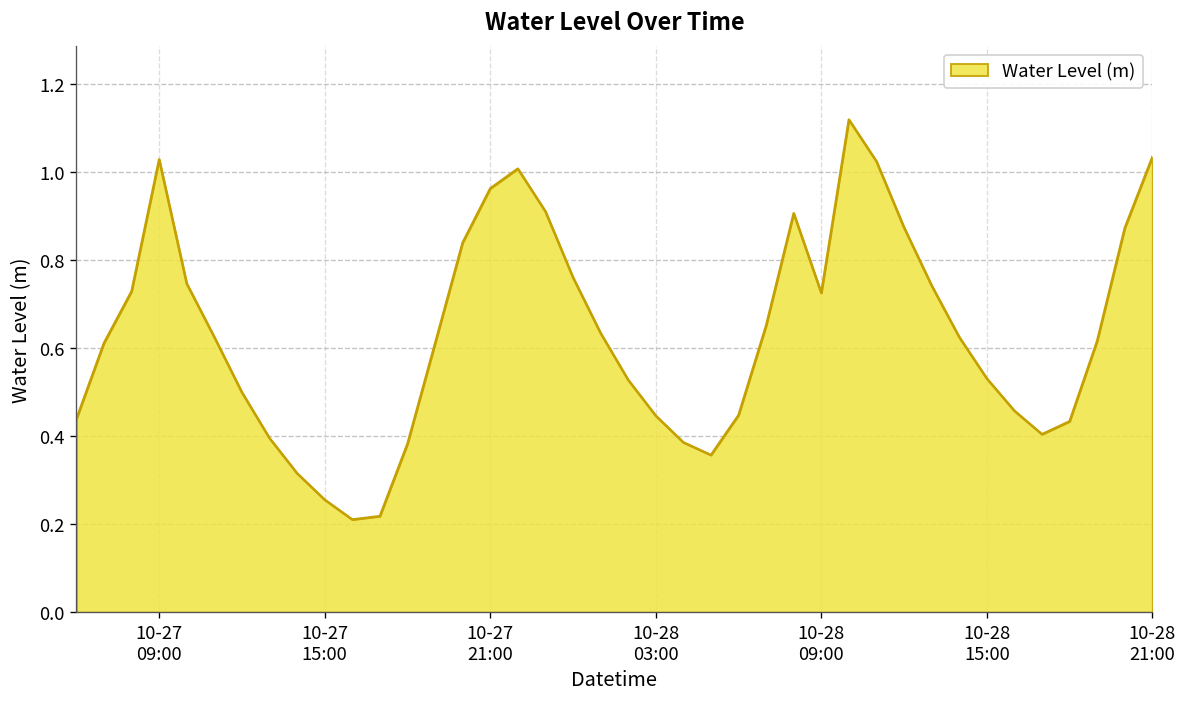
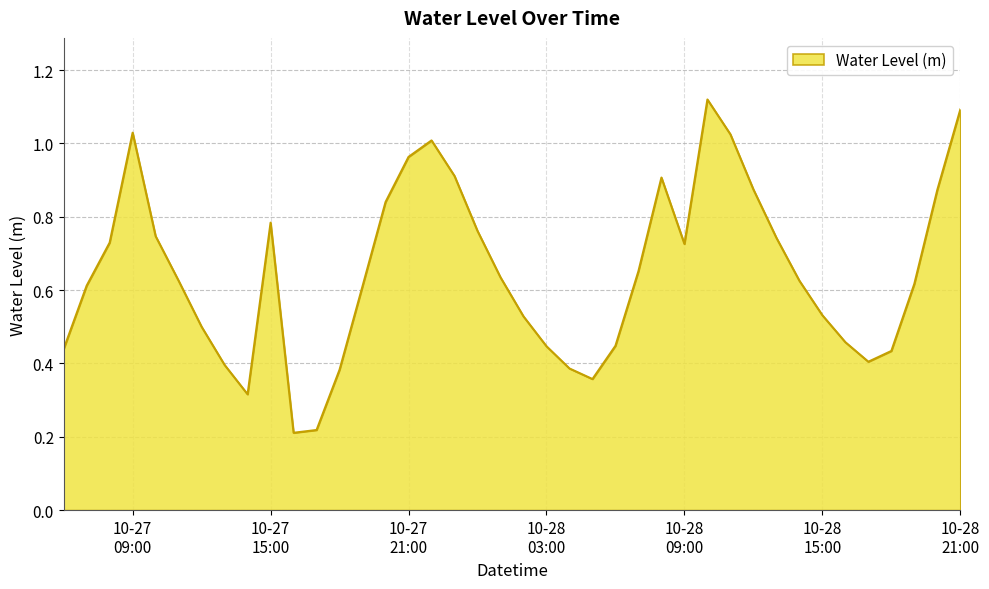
  {
    "10-27 09:00": 1.03,
-   "10-27 15:00": 0.26,
+   "10-27 15:00": 0.78,
    "10-27 21:00": 0.96,
    "10-28 03:00": 0.45,
    "10-28 09:00": 0.73,
    "10-28 15:00": 0.53,
-   "10-28 21:00": 1.03
+   "10-28 21:00": 1.09
  }
